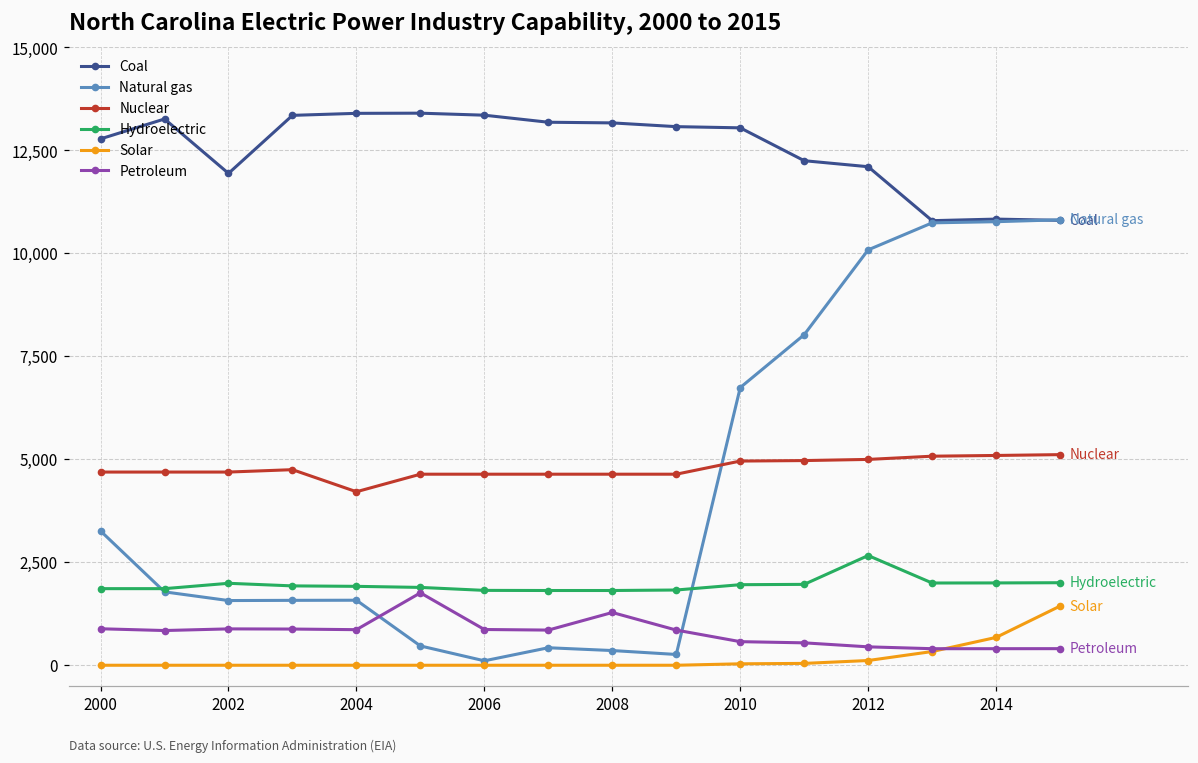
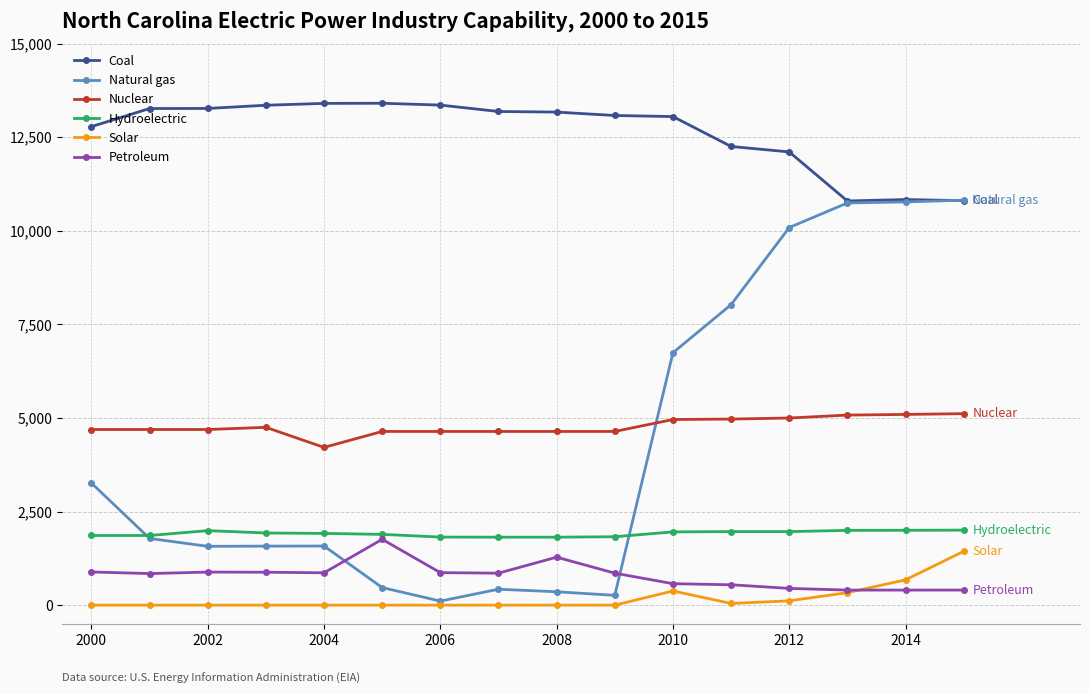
  {
    "Coal": {
      "2000": "12,800",
-     "2002": "11,900",
+     "2002": "13,300",
      "2004": "13,400",
      "2006": "13,400",
      "2008": "13,200",
      "2010": "13,000",
      "2012": "12,100"
    },
    "Natural gas": {
      "2000": "3,300",
      "2002": "1,600",
      "2004": "1,600",
      "2006": "100",
      "2008": "400",
      "2010": "6,700",
      "2012": "10,100"
    },
    "Nuclear": {
      "2000": "4,700",
      "2002": "4,700",
      "2004": "4,200",
      "2006": "4,600",
      "2008": "4,600",
      "2010": "5,000",
      "2012": "5,000",
      "2014": "5,100"
    },
    "Hydroelectric": {
      "2000": "1,900",
      "2002": "2,000",
      "2004": "1,900",
      "2006": "1,800",
      "2008": "1,800",
      "2010": "2,000",
-     "2012": "2,700",
+     "2012": "2,000",
      "2014": "2,000"
    },
    "Solar": {
      "2000": "0",
      "2002": "0",
      "2004": "0",
      "2006": "0",
      "2008": "0",
-     "2010": "0",
+     "2010": "400",
      "2012": "100",
      "2014": "700"
    },
    "Petroleum": {
      "2000": "900",
      "2002": "900",
      "2004": "900",
      "2006": "900",
      "2008": "1,300",
      "2010": "600",
      "2012": "400",
      "2014": "400"
    }
  }
